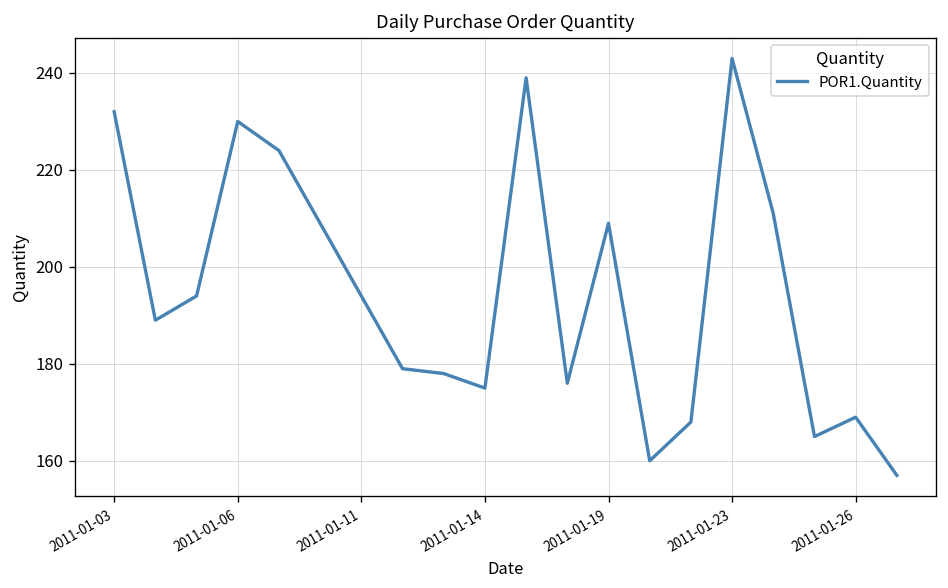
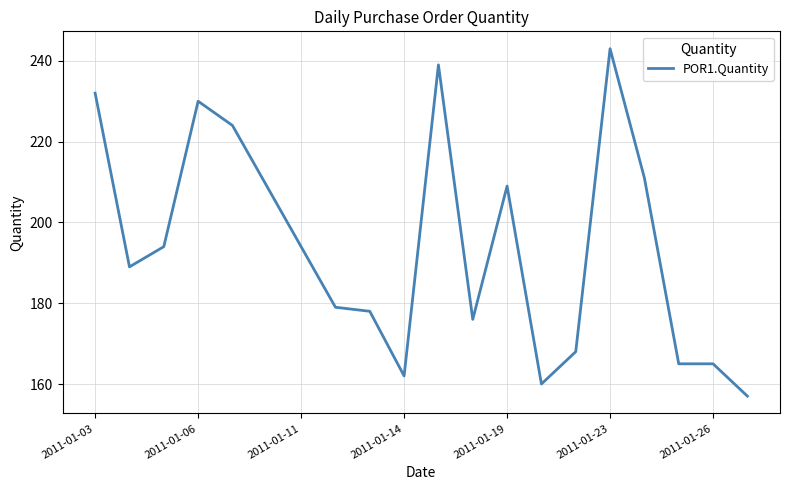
  {
    "2011-01-03": 232,
    "2011-01-06": 230,
    "2011-01-11": 194,
-   "2011-01-14": 175,
+   "2011-01-14": 162,
    "2011-01-19": 209,
    "2011-01-23": 243,
-   "2011-01-26": 169
+   "2011-01-26": 165
  }
